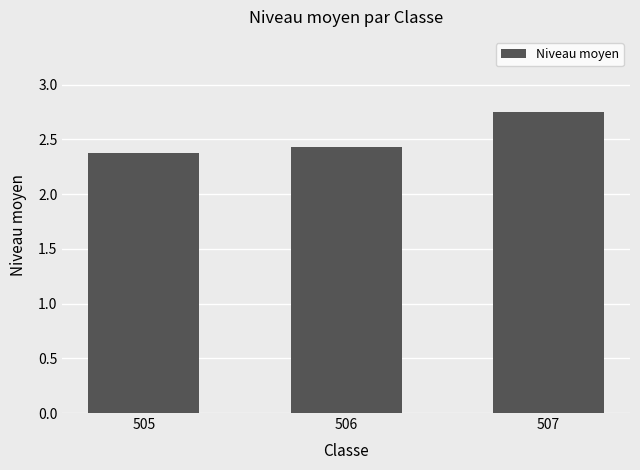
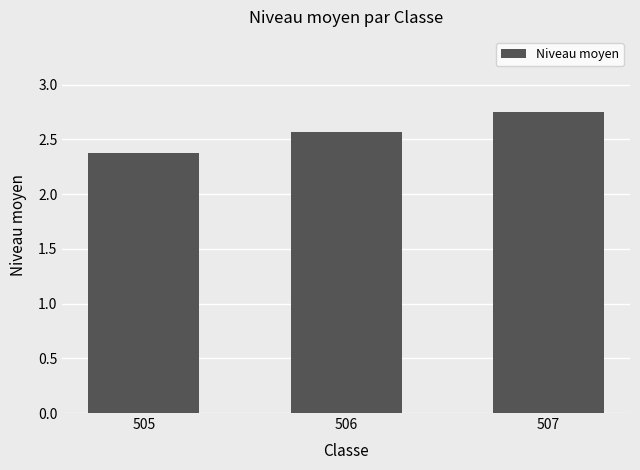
  {
    "505": 2.38,
-   "506": 2.43,
+   "506": 2.57,
    "507": 2.75
  }
